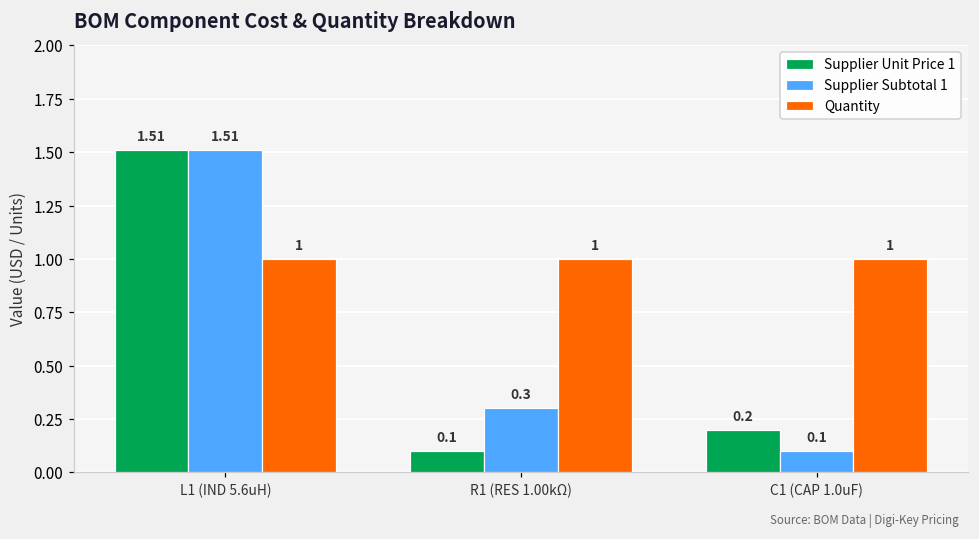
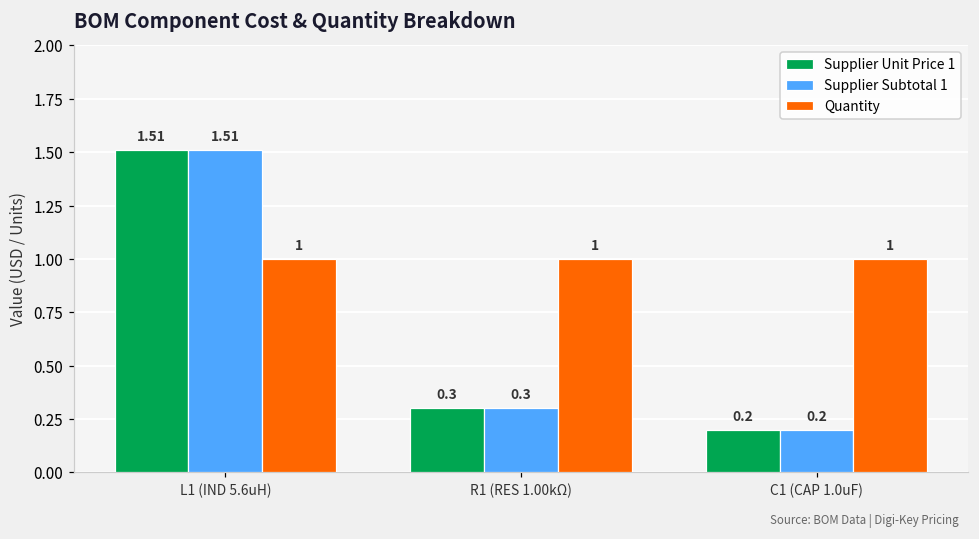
  {
    "Supplier Unit Price 1": {
      "L1 (IND 5.6uH)": 1.51,
-     "R1 (RES 1.00kΩ)": 0.1,
+     "R1 (RES 1.00kΩ)": 0.3,
      "C1 (CAP 1.0uF)": 0.2
    },
    "Supplier Subtotal 1": {
      "L1 (IND 5.6uH)": 1.51,
      "R1 (RES 1.00kΩ)": 0.3,
-     "C1 (CAP 1.0uF)": 0.1
+     "C1 (CAP 1.0uF)": 0.2
    },
    "Quantity": {
      "L1 (IND 5.6uH)": 1,
      "R1 (RES 1.00kΩ)": 1,
      "C1 (CAP 1.0uF)": 1
    }
  }
